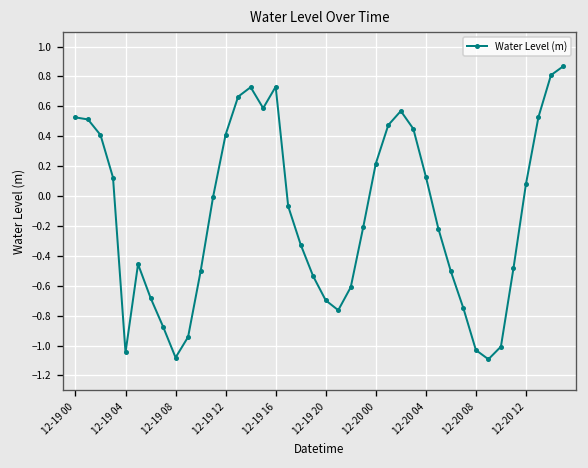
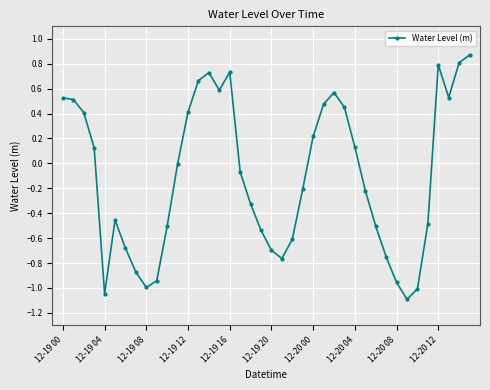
  {
    "12-19 00": 0.53,
    "12-19 04": -1.05,
-   "12-19 08": -1.08,
+   "12-19 08": -1.00,
    "12-19 12": 0.41,
    "12-19 16": 0.73,
    "12-19 20": -0.70,
    "12-20 00": 0.22,
    "12-20 04": 0.13,
-   "12-20 08": -1.03,
-   "12-20 12": 0.08
+   "12-20 08": -0.96,
+   "12-20 12": 0.79
  }
